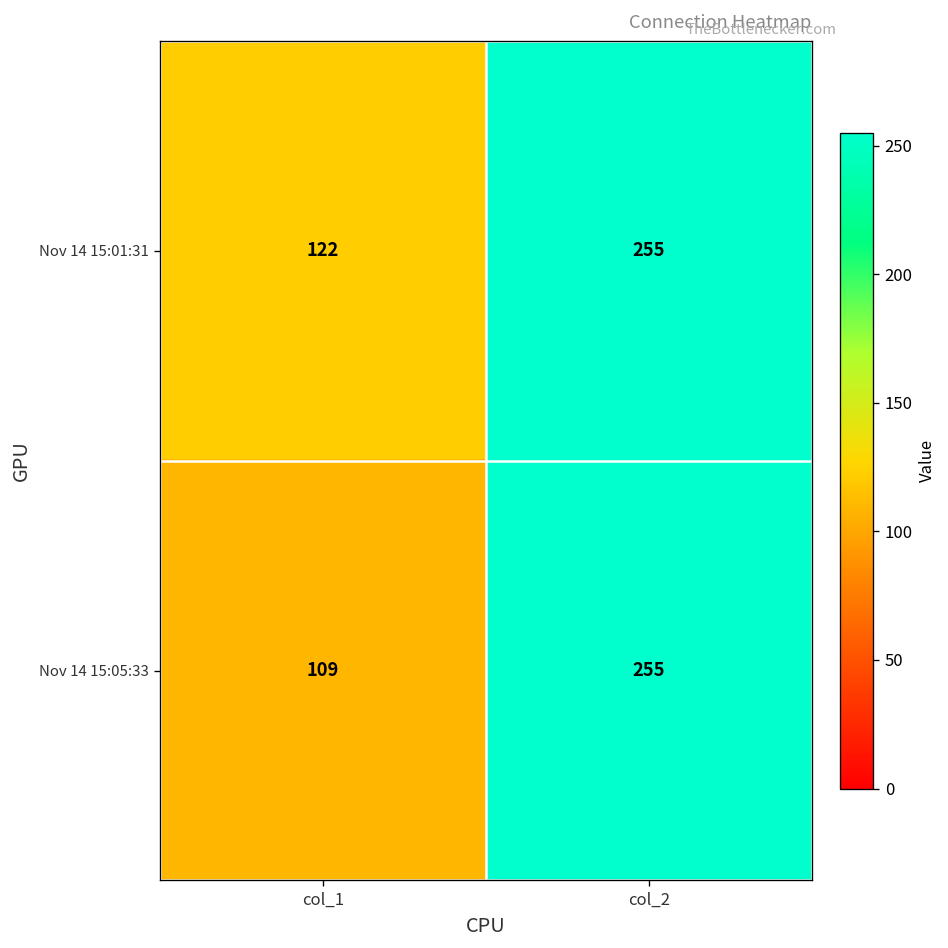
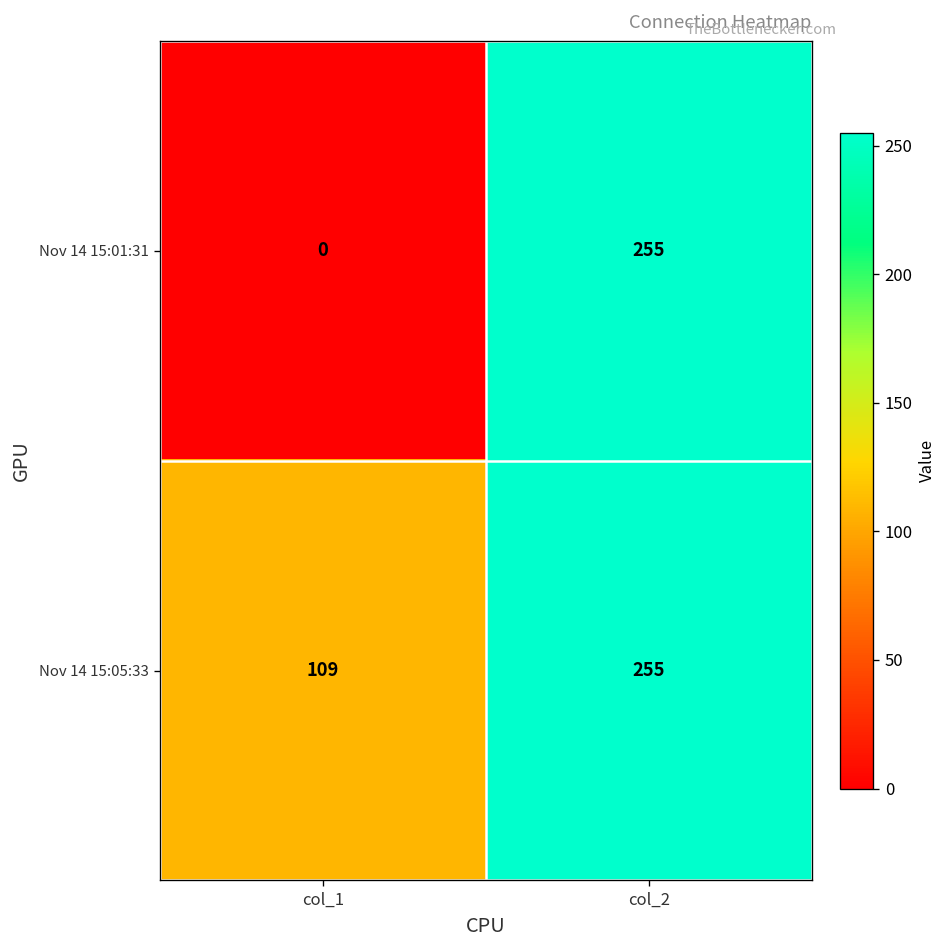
  {
    "Nov 14 15:01:31": {
-     "col_1": 122,
+     "col_1": 0,
      "col_2": 255
    },
    "Nov 14 15:05:33": {
      "col_1": 109,
      "col_2": 255
    }
  }
